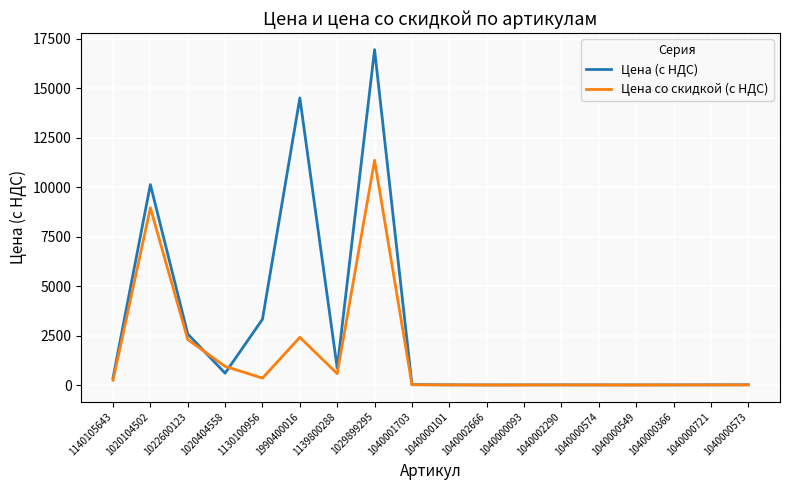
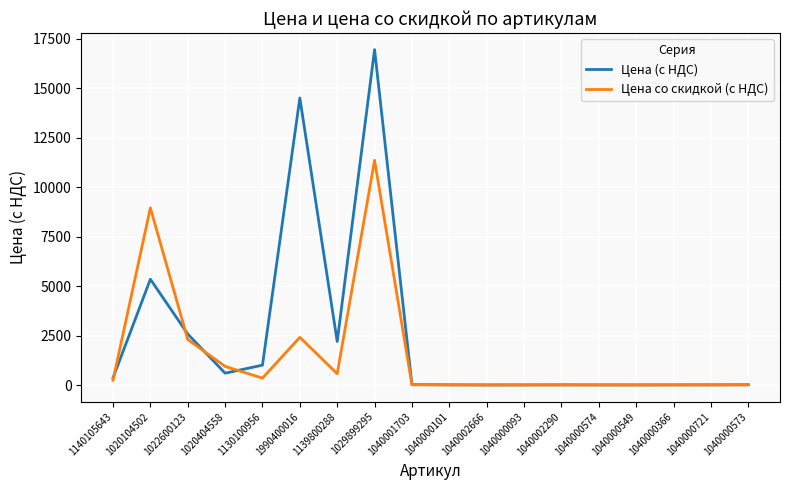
  {
    "Цена (с НДС)": {
-     "1020104502": 10100,
+     "1020104502": 5400,
      "1022600123": 2600,
      "1020404558": 600,
-     "1130100956": 3300,
+     "1130100956": 1000,
      "1990400016": 14500,
-     "1139800288": 900,
+     "1139800288": 2200,
      "1029899295": 17000
    },
    "Цена со скидкой (с НДС)": {
      "1020104502": 9000,
      "1022600123": 2300,
      "1020404558": 900,
      "1130100956": 400,
      "1990400016": 2400,
      "1139800288": 600,
      "1029899295": 11400
    }
  }
